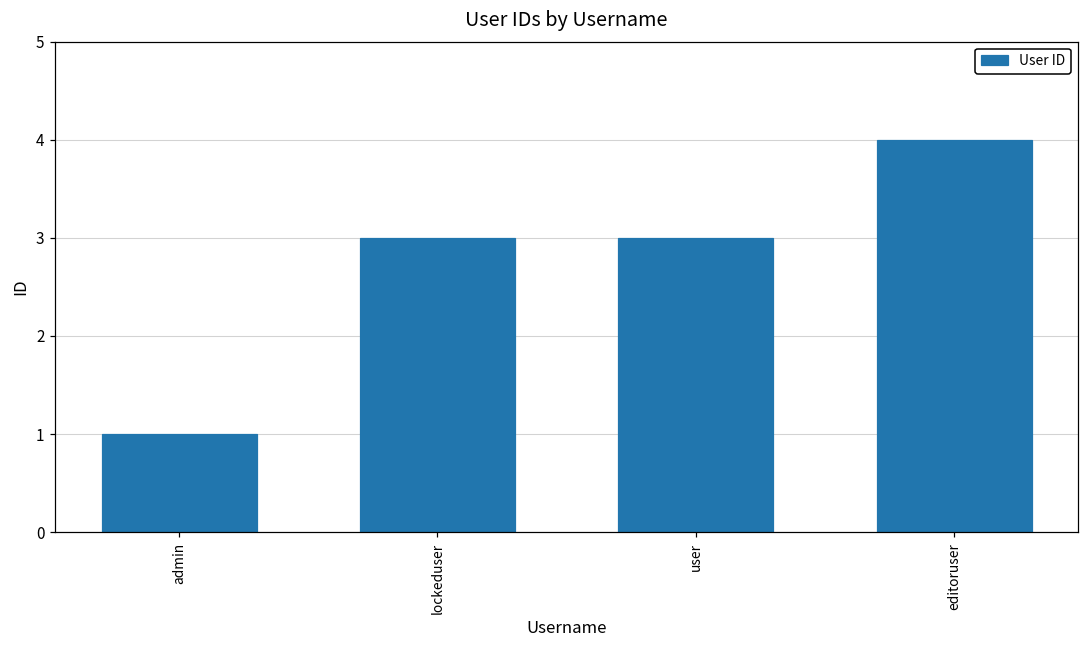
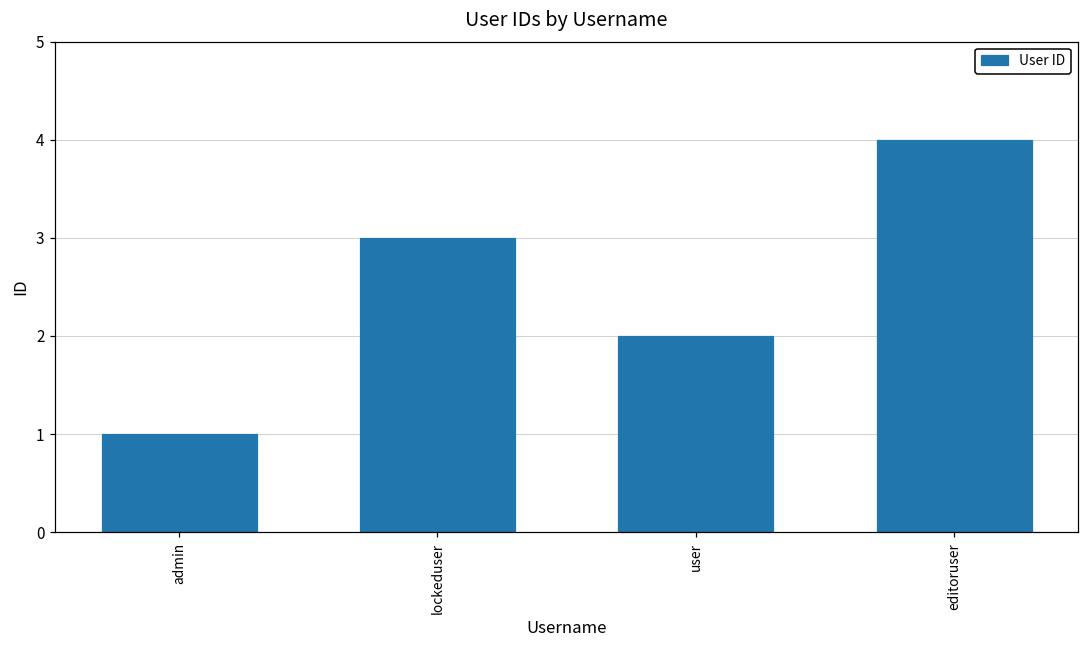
  {
    "admin": 1,
    "lockeduser": 3,
-   "user": 3,
+   "user": 2,
    "editoruser": 4
  }
